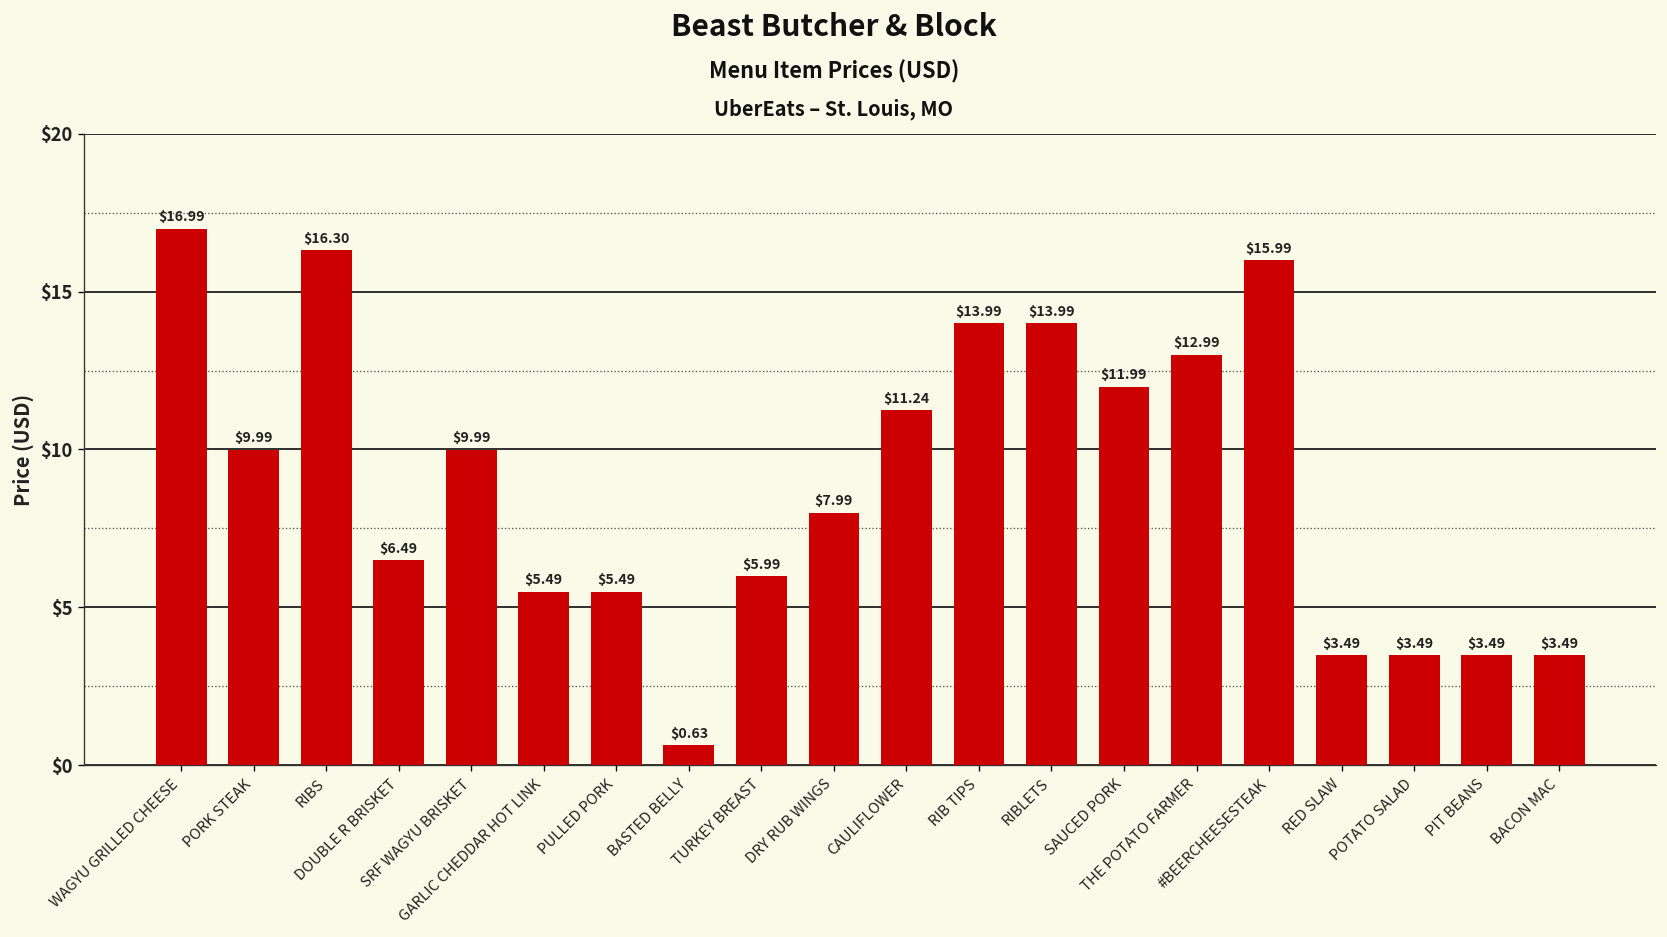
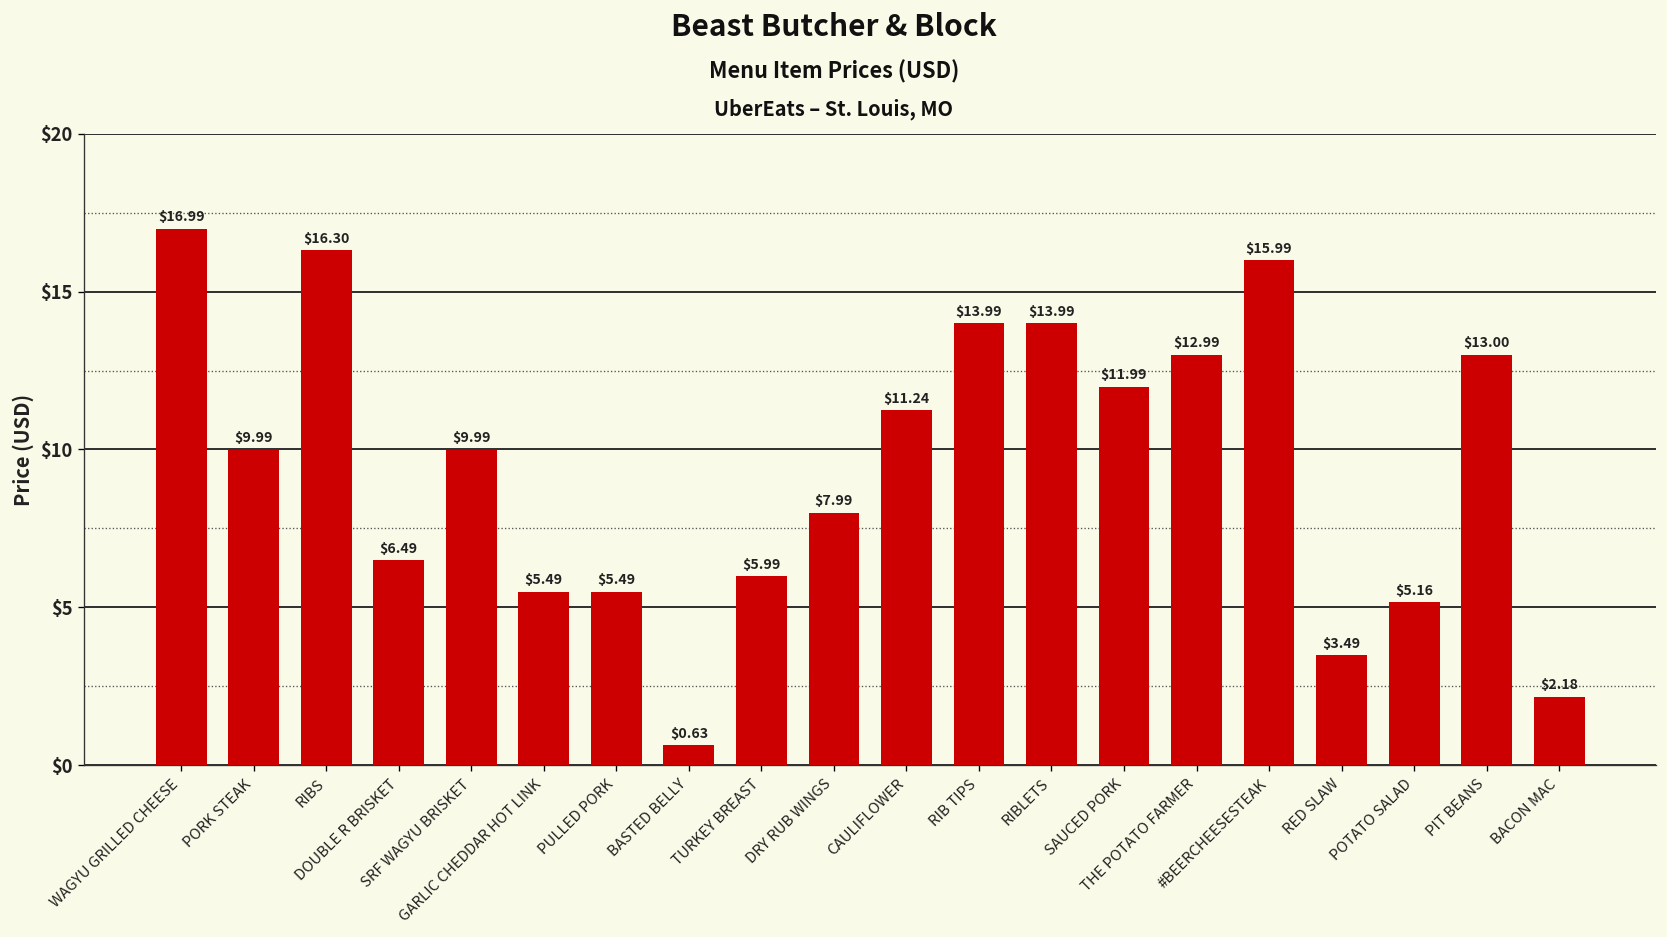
  {
    "WAGYU GRILLED CHEESE": "$16.99",
    "PORK STEAK": "$9.99",
    "RIBS": "$16.30",
    "DOUBLE R BRISKET": "$6.49",
    "SRF WAGYU BRISKET": "$9.99",
    "GARLIC CHEDDAR HOT LINK": "$5.49",
    "PULLED PORK": "$5.49",
    "BASTED BELLY": "$0.63",
    "TURKEY BREAST": "$5.99",
    "DRY RUB WINGS": "$7.99",
    "CAULIFLOWER": "$11.24",
    "RIB TIPS": "$13.99",
    "RIBLETS": "$13.99",
    "SAUCED PORK": "$11.99",
    "THE POTATO FARMER": "$12.99",
    "#BEERCHEESESTEAK": "$15.99",
    "RED SLAW": "$3.49",
-   "POTATO SALAD": "$3.49",
-   "PIT BEANS": "$3.49",
-   "BACON MAC": "$3.49"
+   "POTATO SALAD": "$5.16",
+   "PIT BEANS": "$13.00",
+   "BACON MAC": "$2.18"
  }
